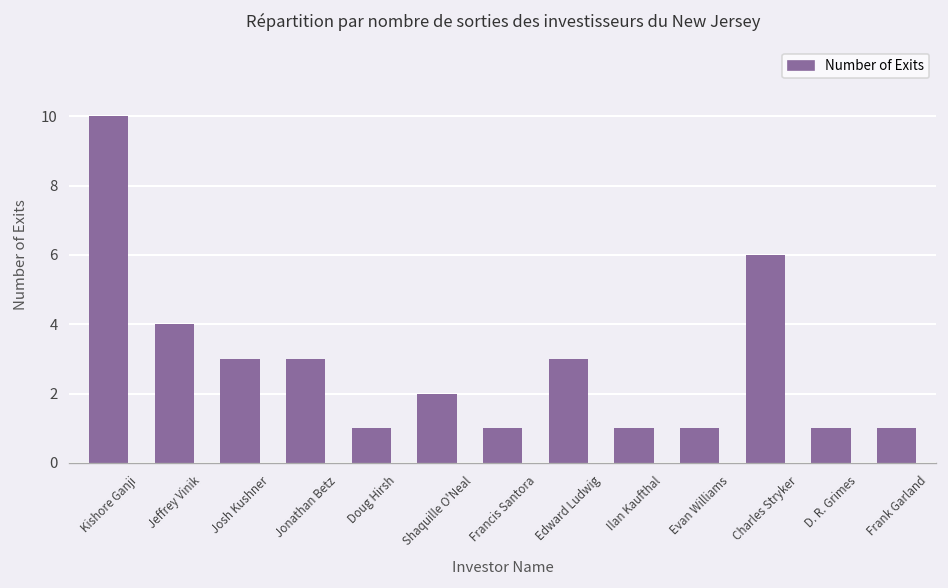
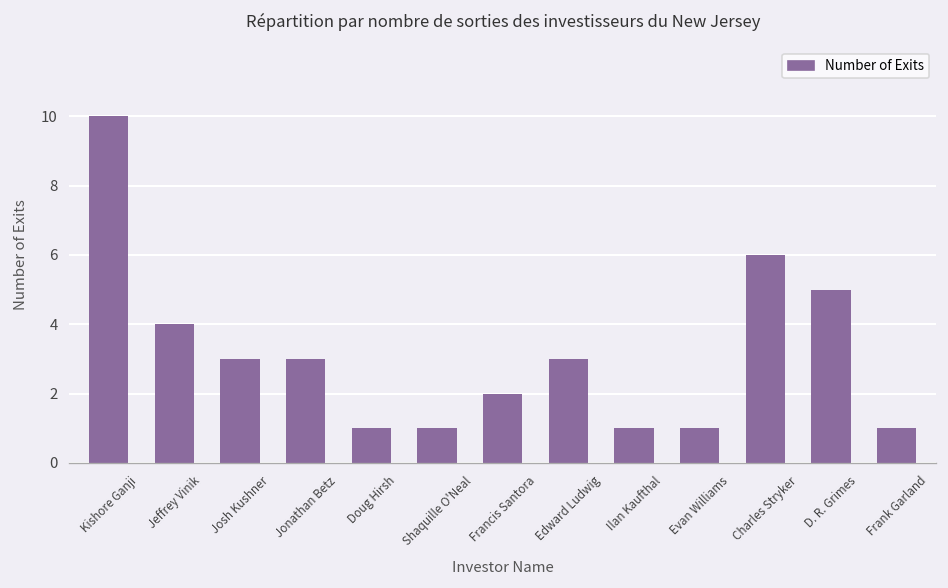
  {
    "Kishore Ganji": 10,
    "Jeffrey Vinik": 4,
    "Josh Kushner": 3,
    "Jonathan Betz": 3,
    "Doug Hirsh": 1,
-   "Shaquille O'Neal": 2,
-   "Francis Santora": 1,
+   "Shaquille O'Neal": 1,
+   "Francis Santora": 2,
    "Edward Ludwig": 3,
    "Ilan Kaufthal": 1,
    "Evan Williams": 1,
    "Charles Stryker": 6,
-   "D. R. Grimes": 1,
+   "D. R. Grimes": 5,
    "Frank Garland": 1
  }
